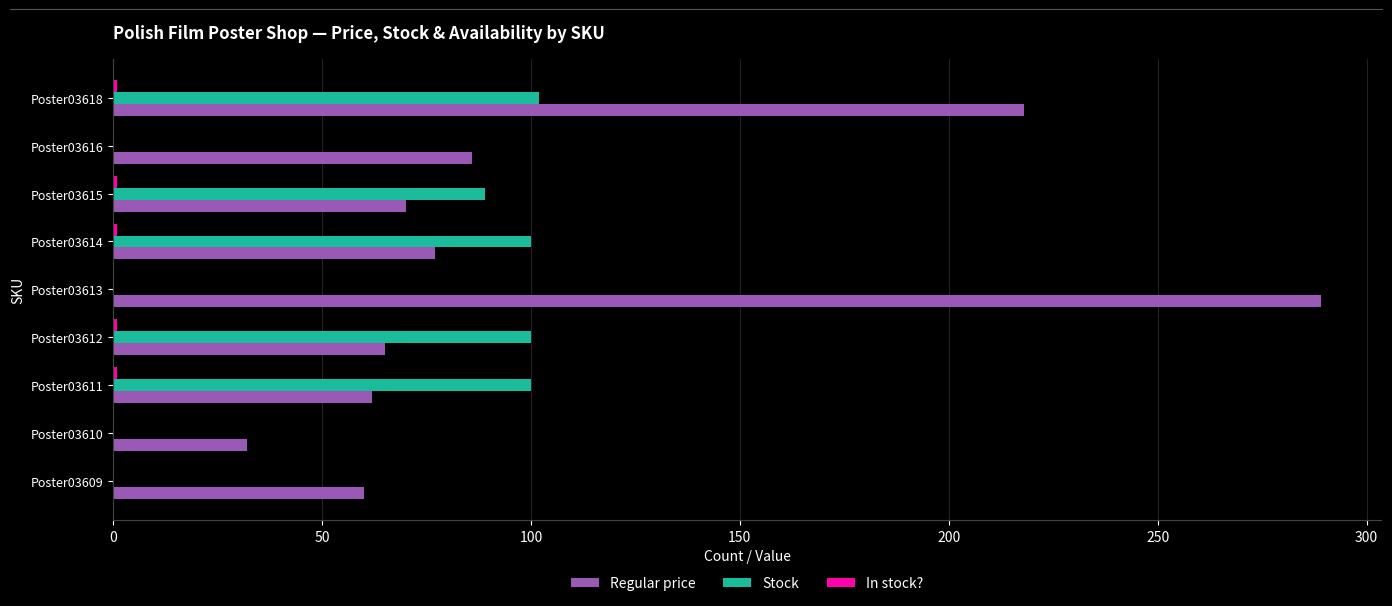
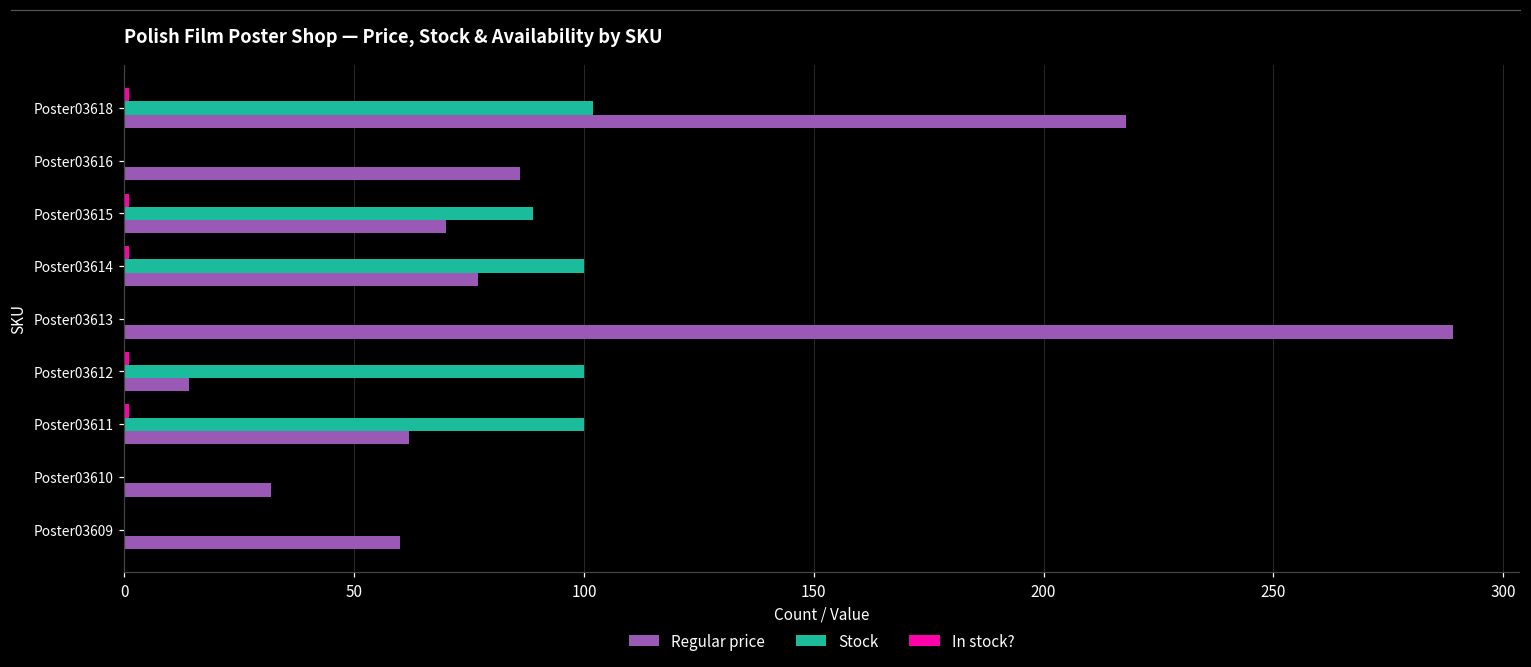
  {
    "Regular price": {
      "Poster03618": 218,
      "Poster03616": 86,
      "Poster03615": 70,
      "Poster03614": 77,
      "Poster03613": 289,
-     "Poster03612": 65,
+     "Poster03612": 14,
      "Poster03611": 62,
      "Poster03610": 32,
      "Poster03609": 60
    },
    "Stock": {
      "Poster03618": 102,
      "Poster03616": 0,
      "Poster03615": 89,
      "Poster03614": 100,
      "Poster03613": 0,
      "Poster03612": 100,
      "Poster03611": 100,
      "Poster03610": 0,
      "Poster03609": 0
    },
    "In stock?": {
      "Poster03618": 1,
      "Poster03616": 0,
      "Poster03615": 1,
      "Poster03614": 1,
      "Poster03613": 0,
      "Poster03612": 1,
      "Poster03611": 1,
      "Poster03610": 0,
      "Poster03609": 0
    }
  }
